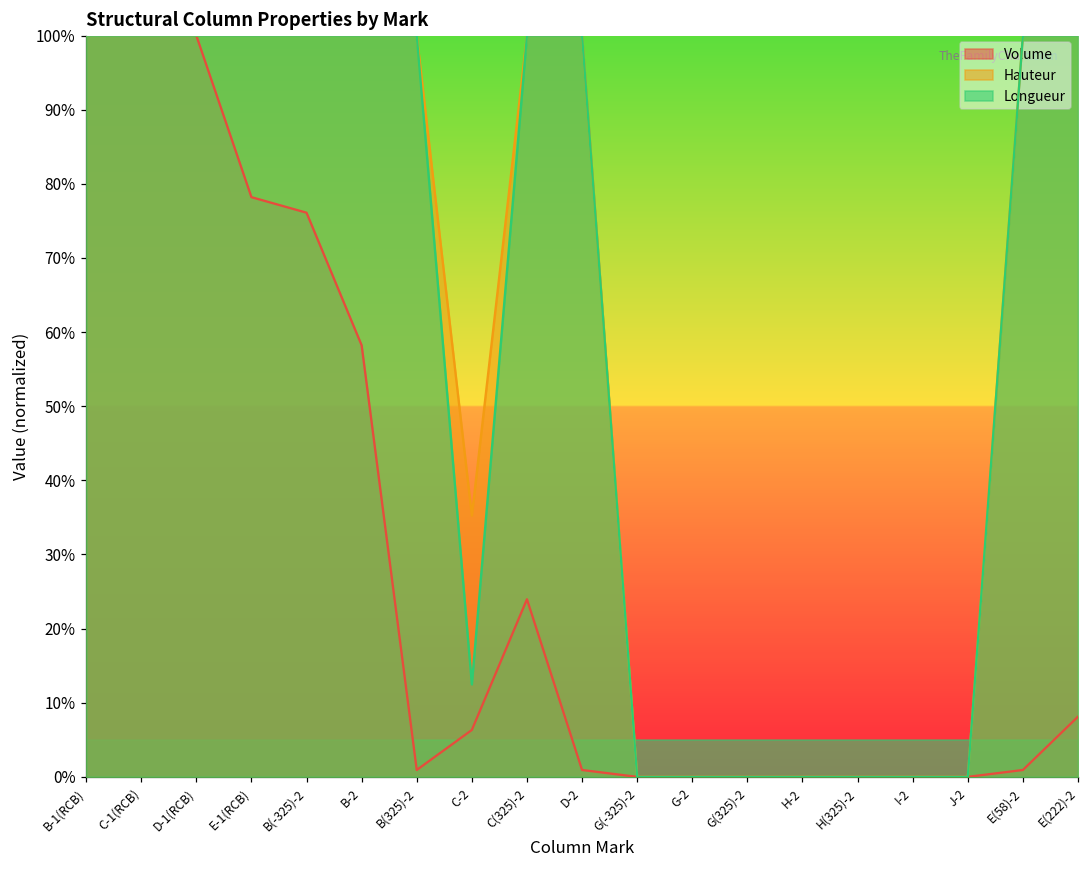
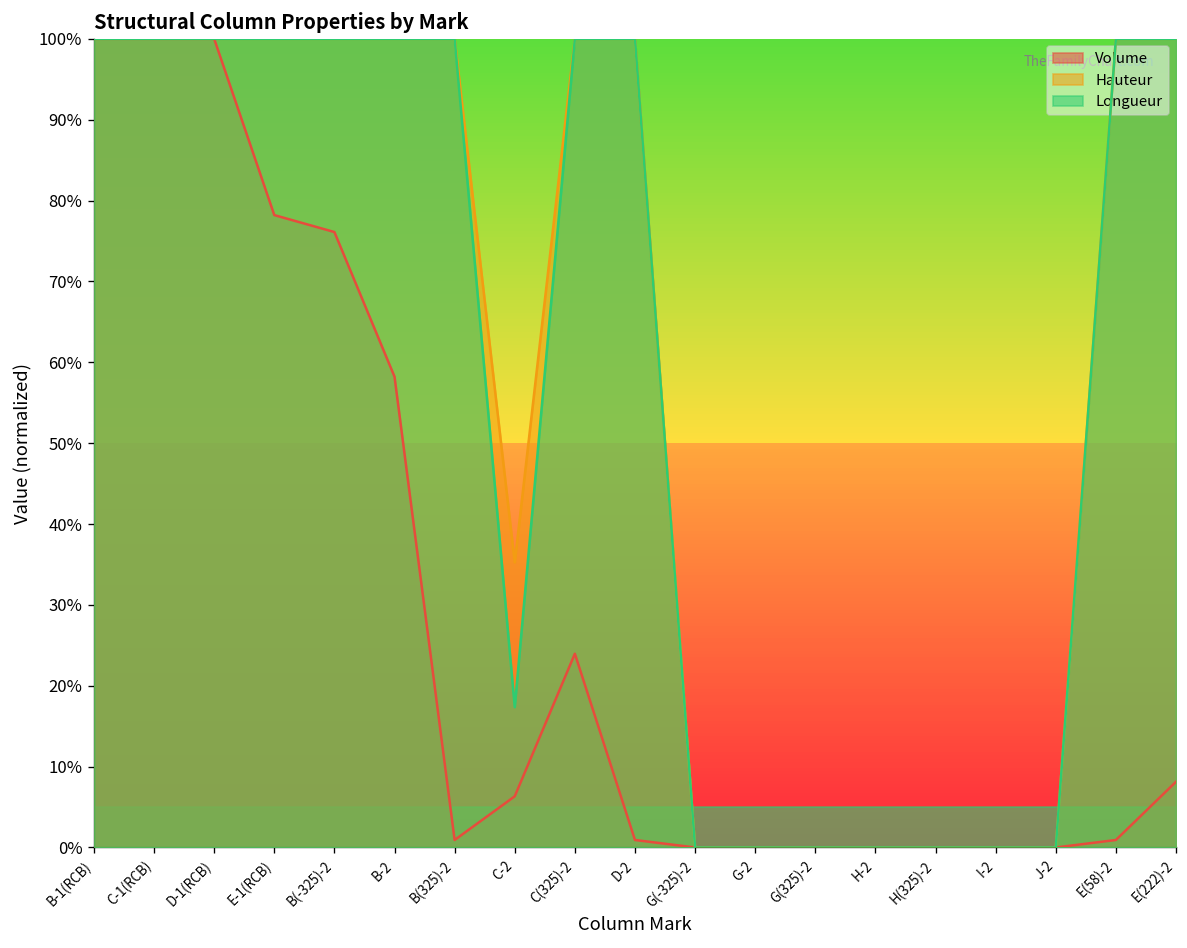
  {
    "Volume": {
      "E-1(RCB)": "78%",
      "B(-325)-2": "76%",
      "B-2": "58%",
      "C-2": "6%",
      "C(325)-2": "24%",
      "E(222)-2": "8%"
    },
    "Hauteur": {
      "C-2": "35%"
    },
    "Longueur": {
-     "C-2": "12%"
+     "C-2": "17%"
    }
  }
